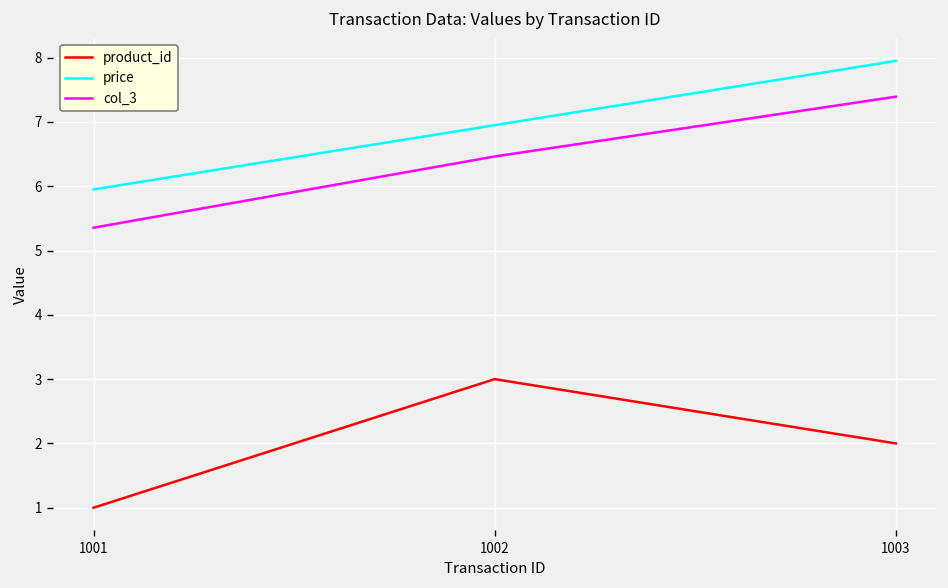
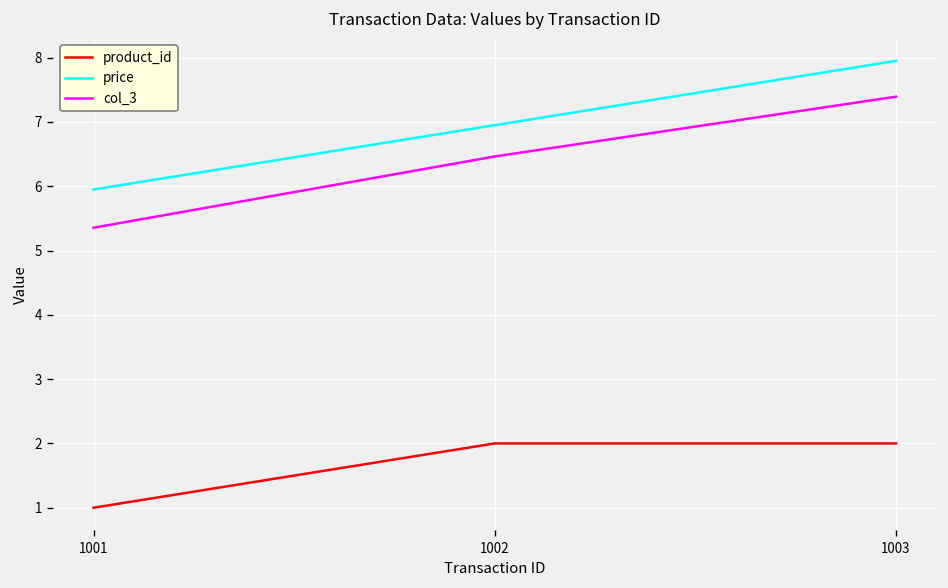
  {
    "product_id": {
      "1001": 1,
-     "1002": 3,
+     "1002": 2,
      "1003": 2
    },
    "price": {
      "1001": 6.0,
      "1002": 7.0,
      "1003": 8.0
    },
    "col_3": {
      "1001": 5.4,
      "1002": 6.5,
      "1003": 7.4
    }
  }
